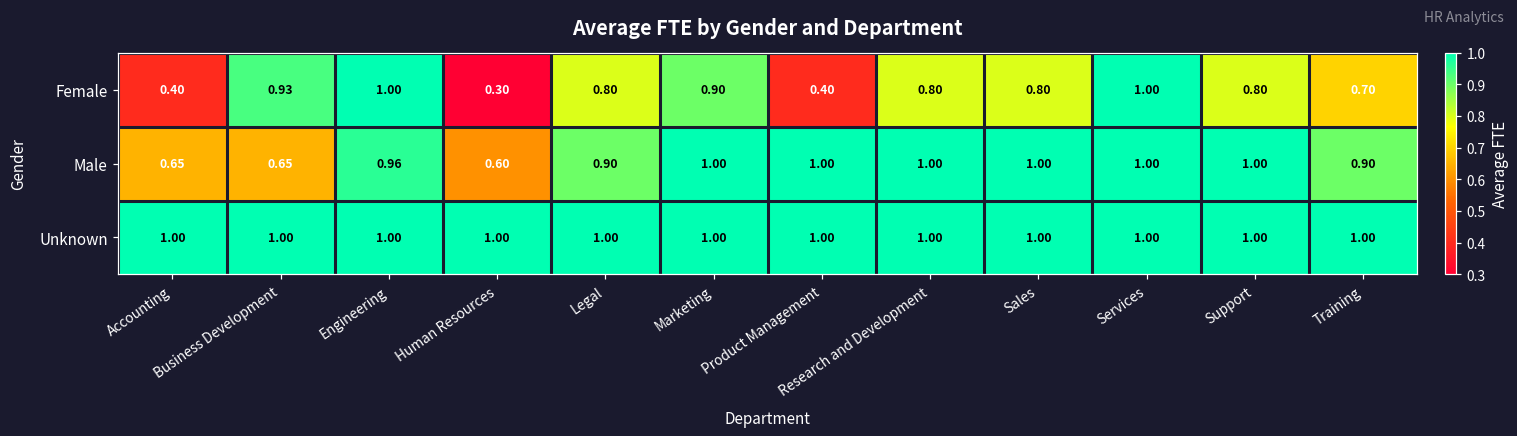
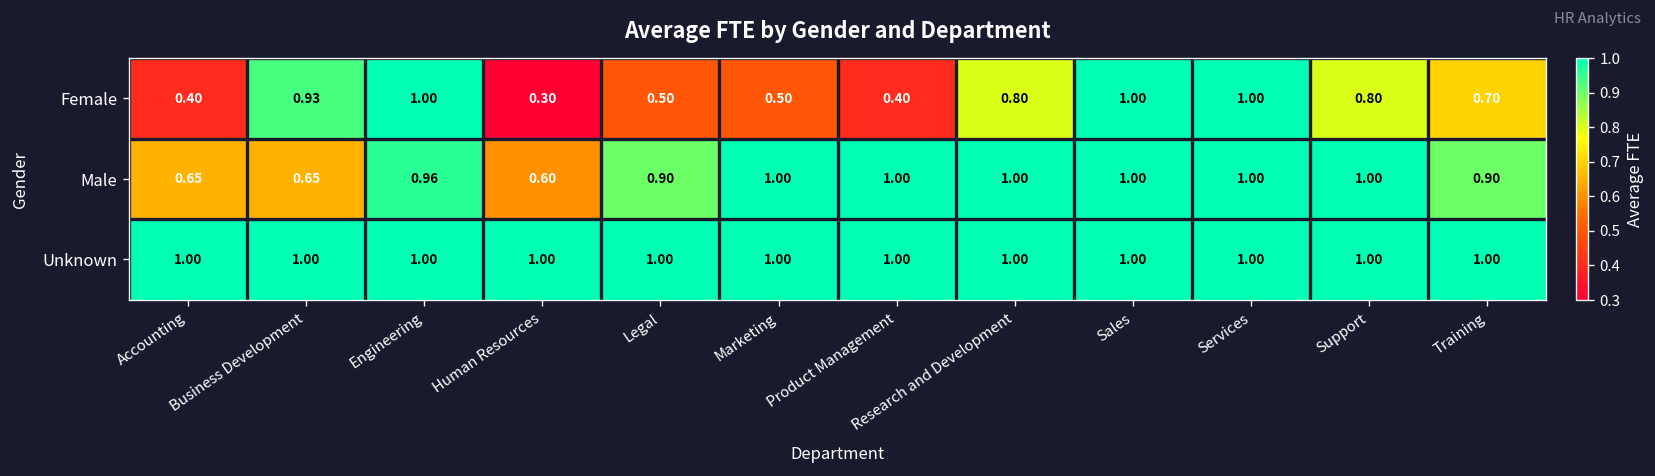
  {
    "Female": {
      "Accounting": 0.40,
      "Business Development": 0.93,
      "Engineering": 1.00,
      "Human Resources": 0.30,
-     "Legal": 0.80,
-     "Marketing": 0.90,
+     "Legal": 0.50,
+     "Marketing": 0.50,
      "Product Management": 0.40,
      "Research and Development": 0.80,
-     "Sales": 0.80,
+     "Sales": 1.00,
      "Services": 1.00,
      "Support": 0.80,
      "Training": 0.70
    },
    "Male": {
      "Accounting": 0.65,
      "Business Development": 0.65,
      "Engineering": 0.96,
      "Human Resources": 0.60,
      "Legal": 0.90,
      "Marketing": 1.00,
      "Product Management": 1.00,
      "Research and Development": 1.00,
      "Sales": 1.00,
      "Services": 1.00,
      "Support": 1.00,
      "Training": 0.90
    },
    "Unknown": {
      "Accounting": 1.00,
      "Business Development": 1.00,
      "Engineering": 1.00,
      "Human Resources": 1.00,
      "Legal": 1.00,
      "Marketing": 1.00,
      "Product Management": 1.00,
      "Research and Development": 1.00,
      "Sales": 1.00,
      "Services": 1.00,
      "Support": 1.00,
      "Training": 1.00
    }
  }
